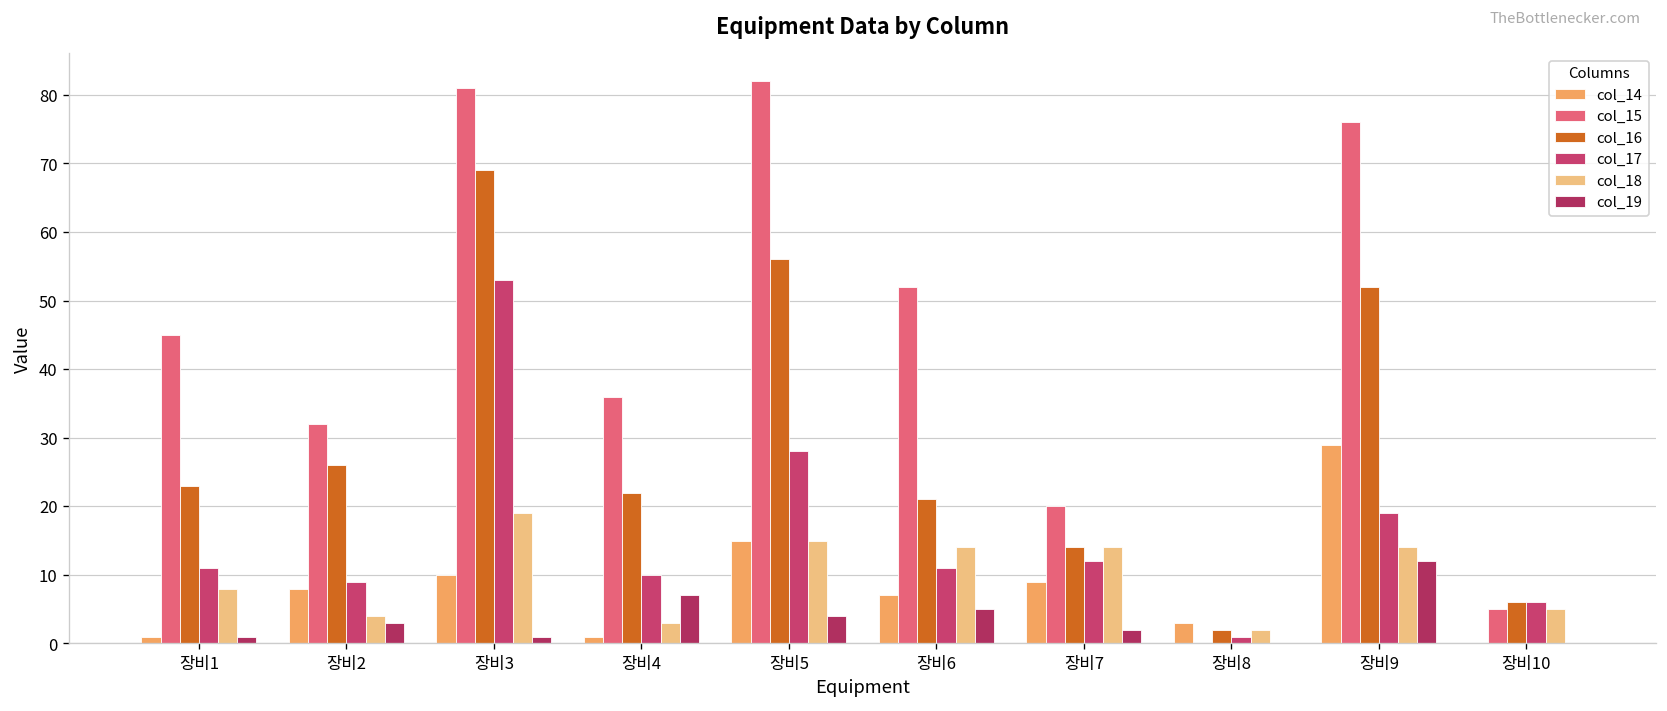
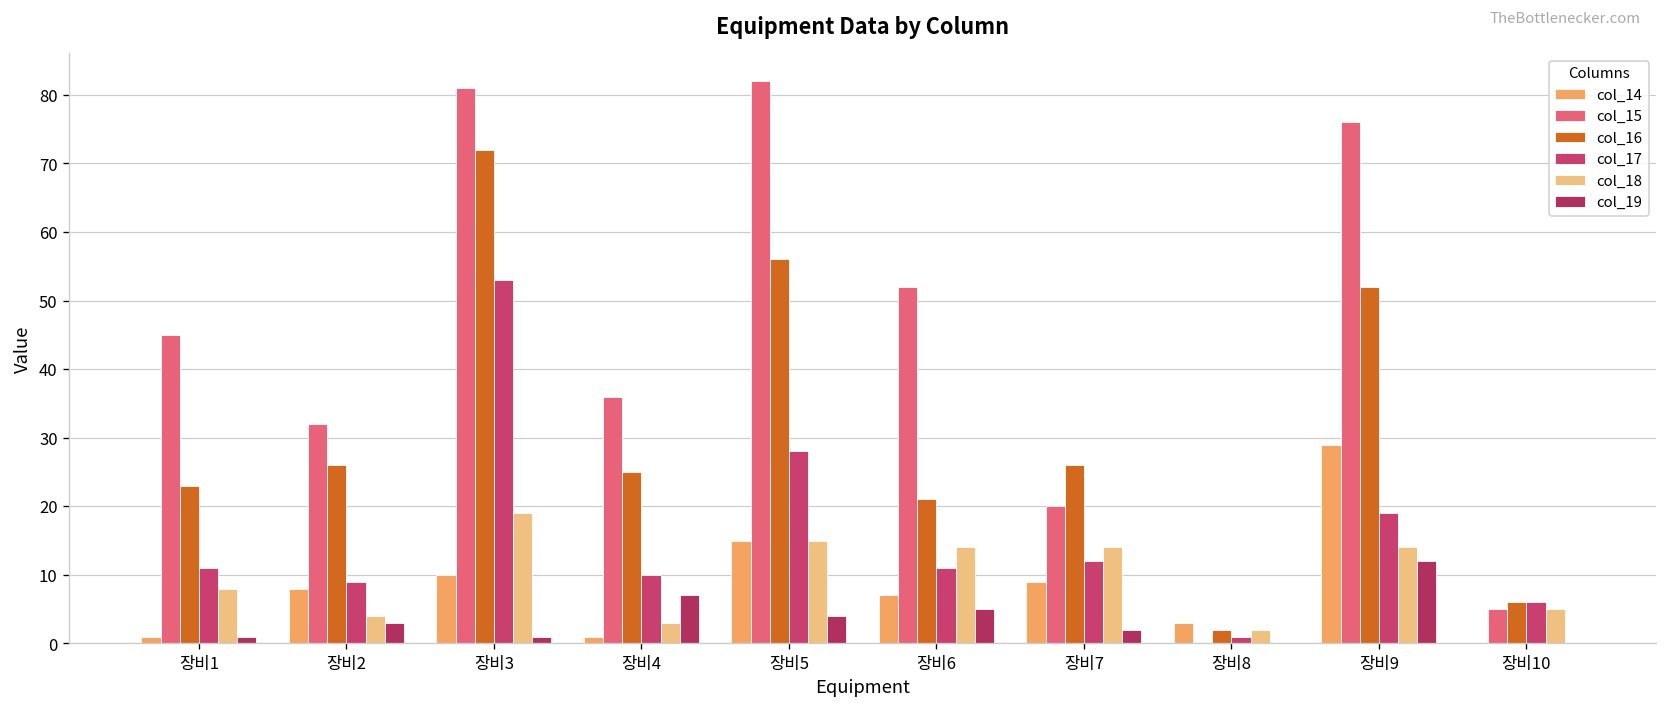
  {
    "col_16": {
      "장비1": 23,
      "장비2": 26,
-     "장비3": 69,
-     "장비4": 22,
+     "장비3": 72,
+     "장비4": 25,
      "장비5": 56,
      "장비6": 21,
-     "장비7": 14,
+     "장비7": 26,
      "장비8": 2,
      "장비9": 52,
      "장비10": 6
    }
  }
